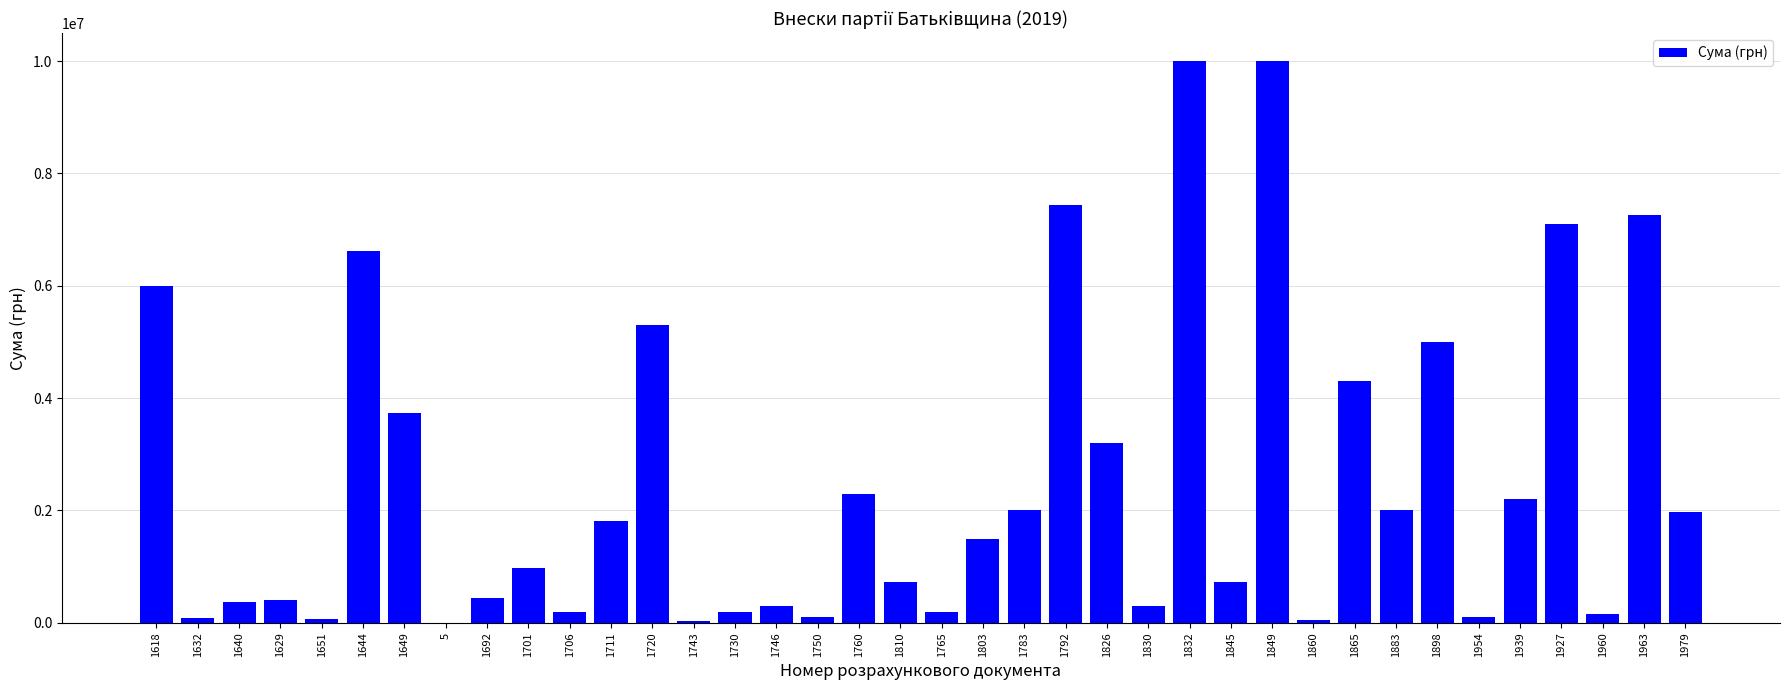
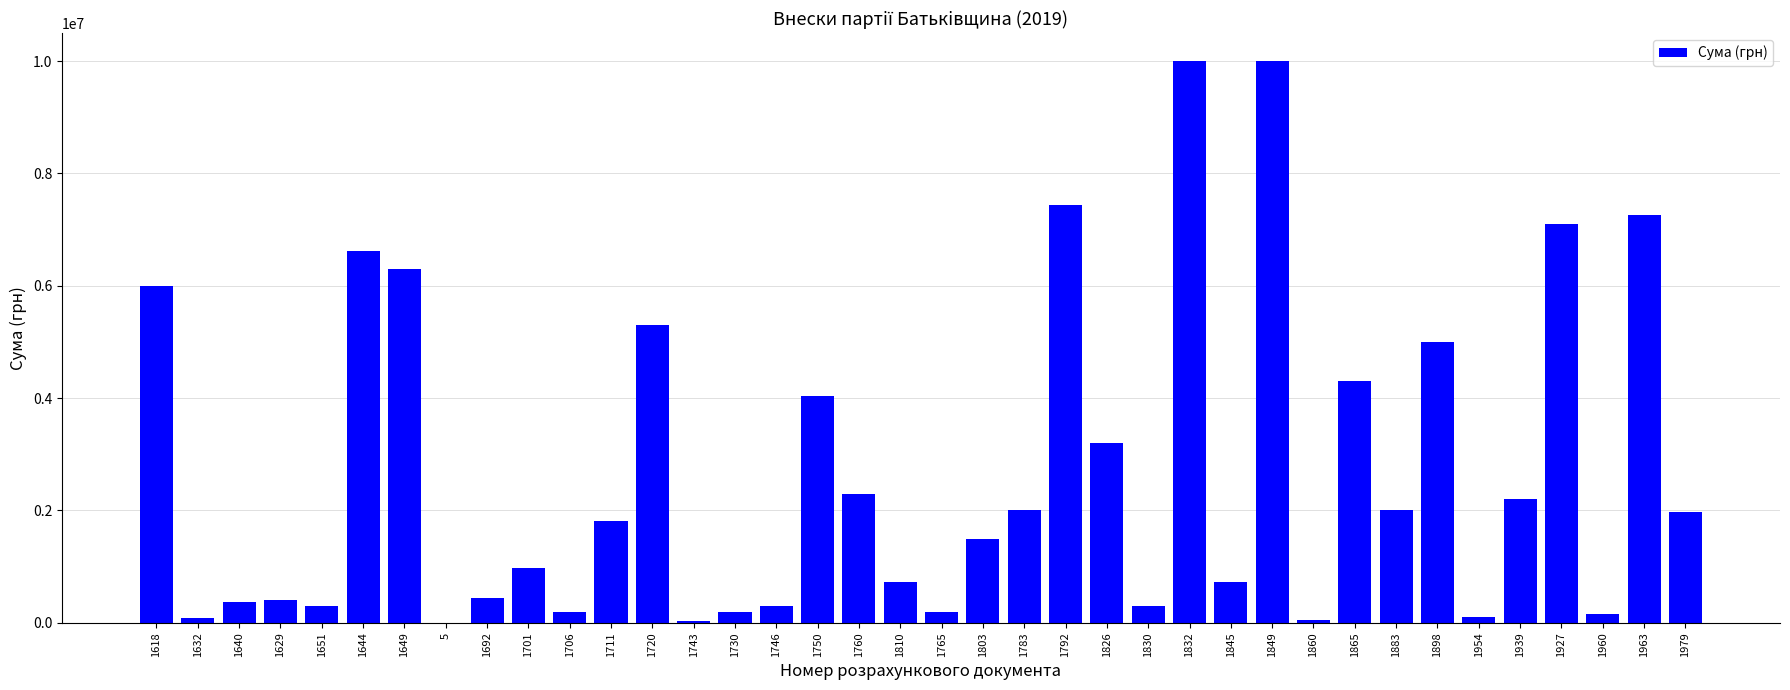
  {
    "1618": 6000000,
    "1632": 100000,
    "1640": 400000,
    "1629": 400000,
-   "1651": 100000,
+   "1651": 300000,
    "1644": 6600000,
-   "1649": 3700000,
+   "1649": 6300000,
    "1692": 400000,
    "1701": 1000000,
    "1706": 200000,
    "1711": 1800000,
    "1720": 5300000,
    "1730": 200000,
    "1746": 300000,
-   "1750": 100000,
+   "1750": 4000000,
    "1760": 2300000,
    "1810": 700000,
    "1765": 200000,
    "1803": 1500000,
    "1783": 2000000,
    "1792": 7400000,
    "1826": 3200000,
    "1830": 300000,
    "1832": 10000000,
    "1845": 700000,
    "1849": 10000000,
    "1860": 100000,
    "1865": 4300000,
    "1883": 2000000,
    "1898": 5000000,
    "1954": 100000,
    "1939": 2200000,
    "1927": 7100000,
    "1960": 200000,
    "1963": 7300000,
    "1979": 2000000
  }
